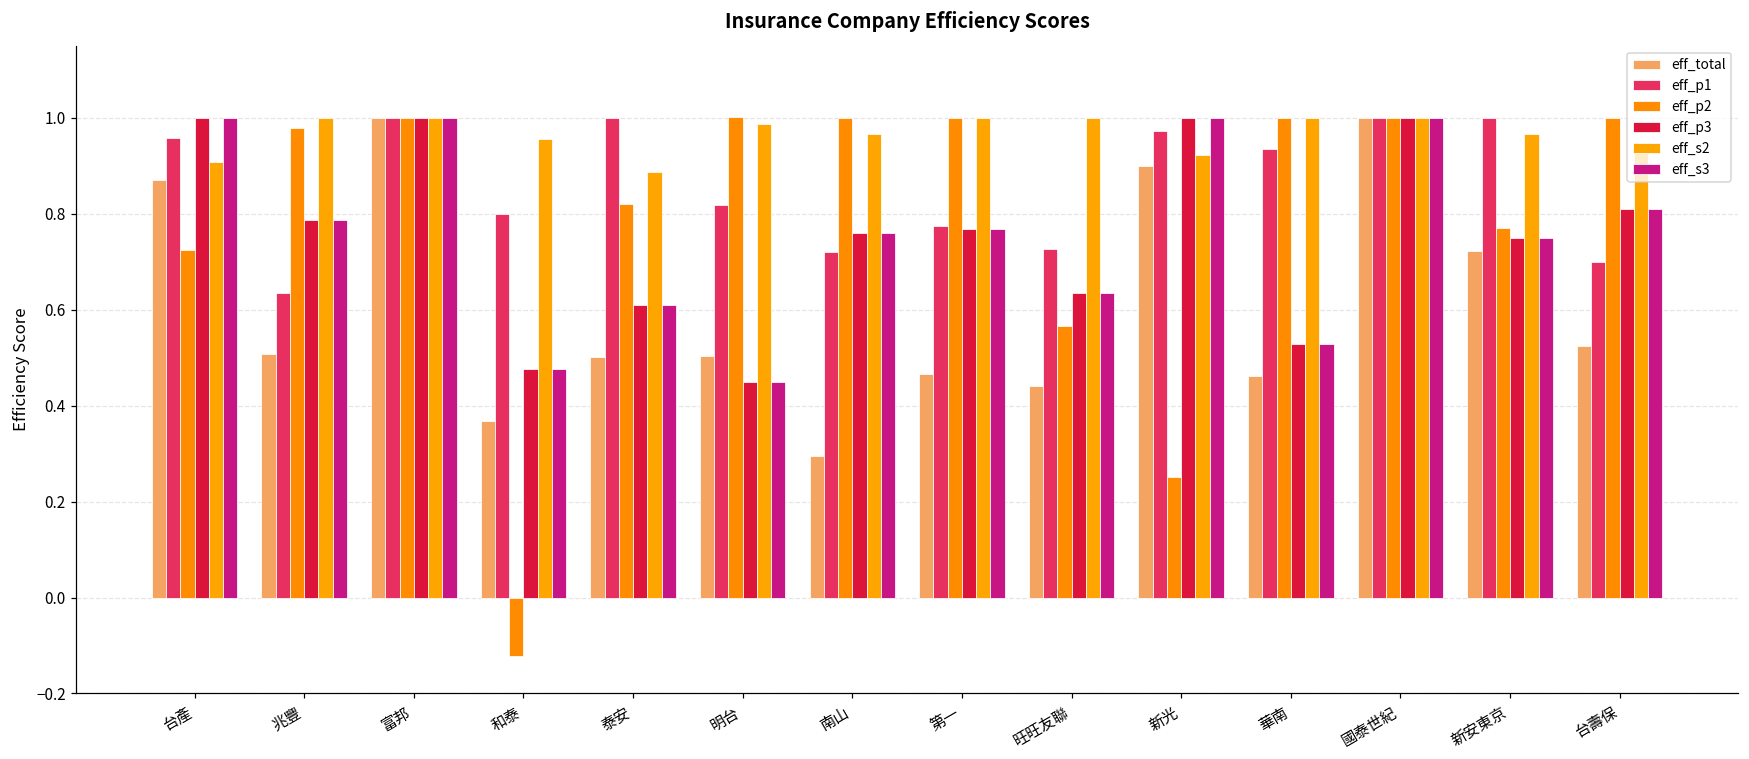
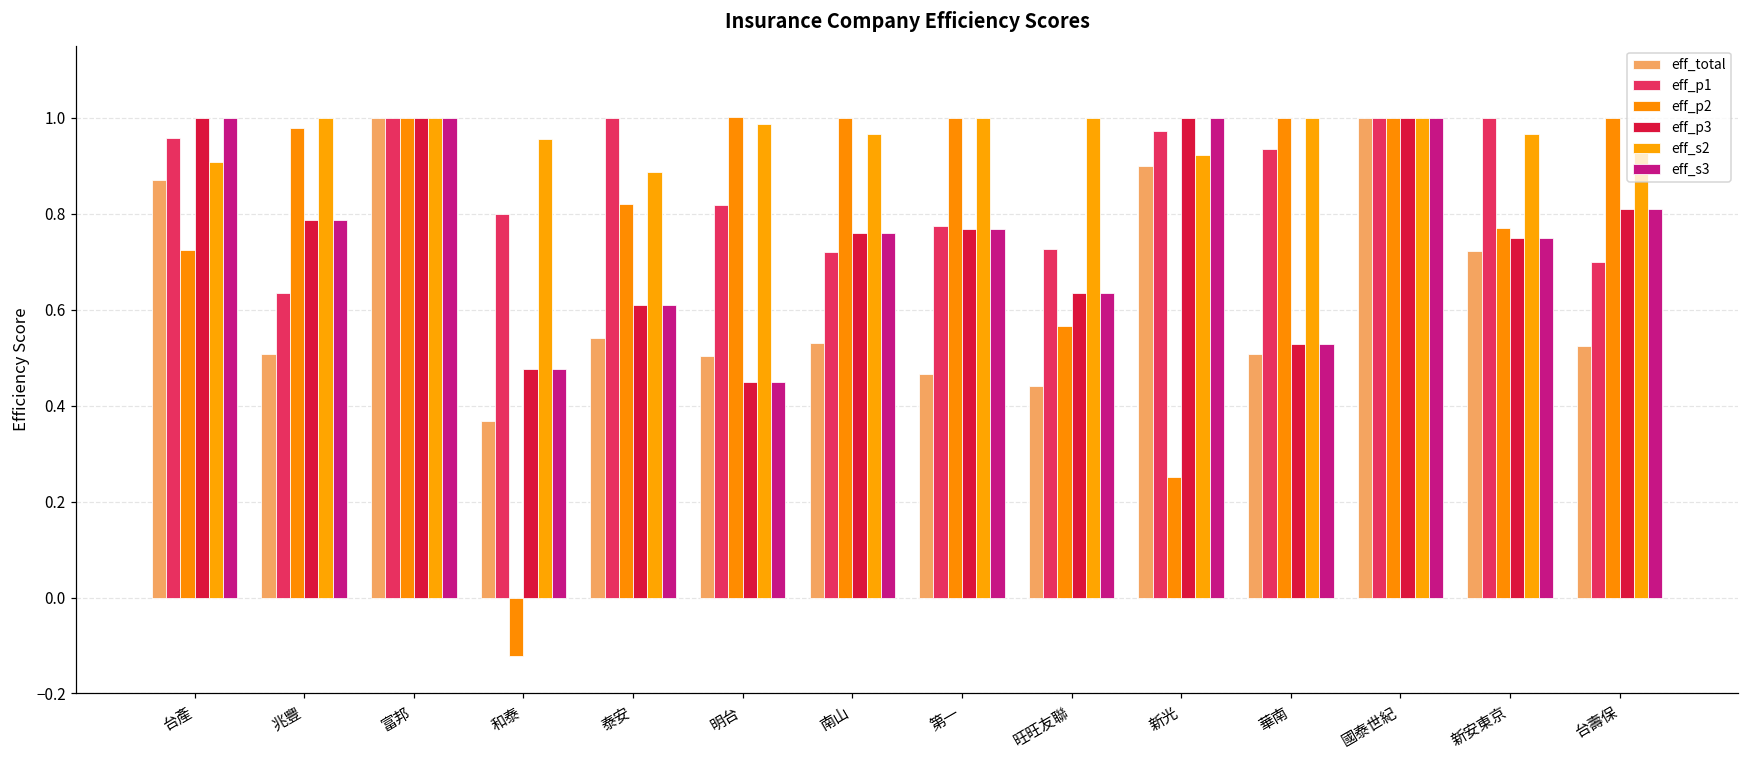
  {
    "eff_total": {
      "台產": 0.87,
      "兆豐": 0.51,
      "富邦": 1.00,
      "和泰": 0.37,
-     "泰安": 0.50,
+     "泰安": 0.54,
      "明台": 0.50,
-     "南山": 0.29,
+     "南山": 0.53,
      "第一": 0.47,
      "旺旺友聯": 0.44,
      "新光": 0.90,
-     "華南": 0.46,
+     "華南": 0.51,
      "國泰世紀": 1.00,
      "新安東京": 0.72,
      "台壽保": 0.52
    }
  }
